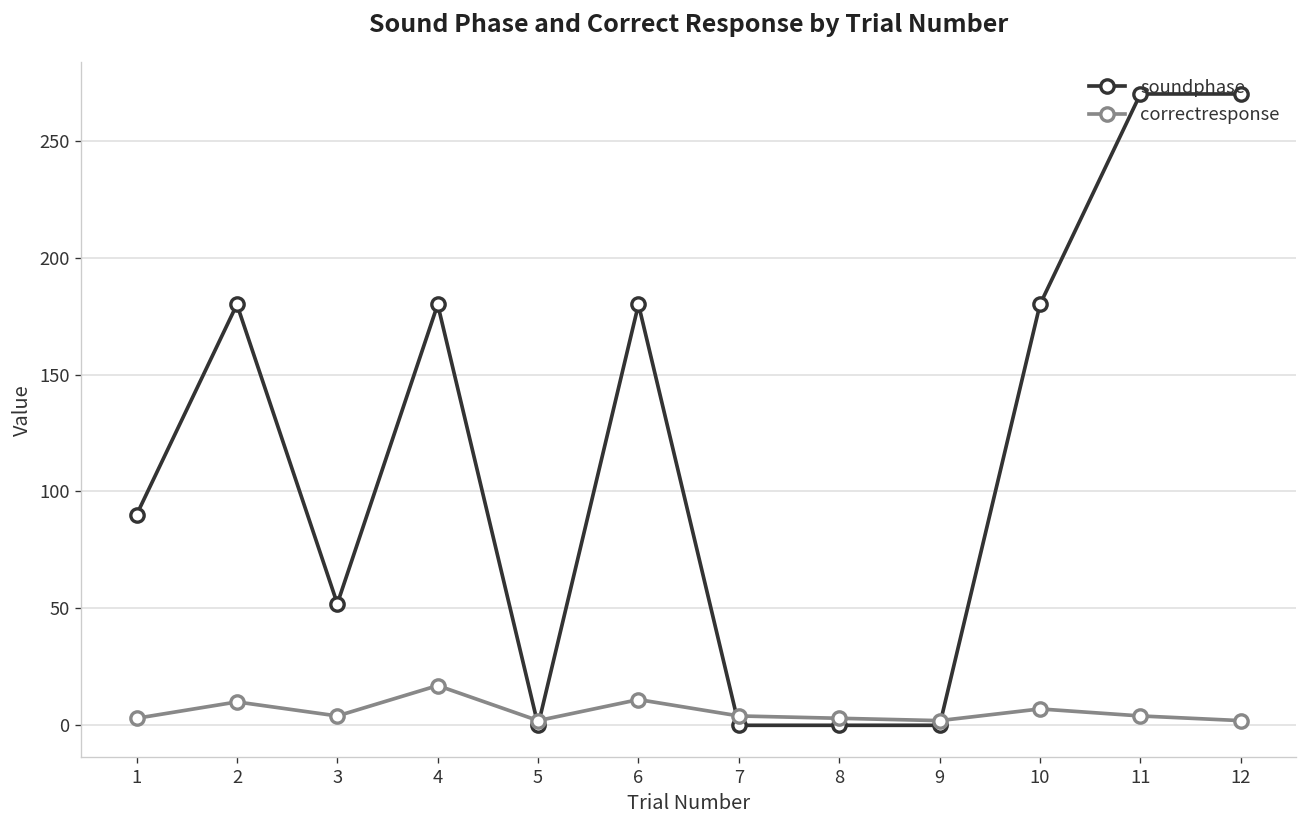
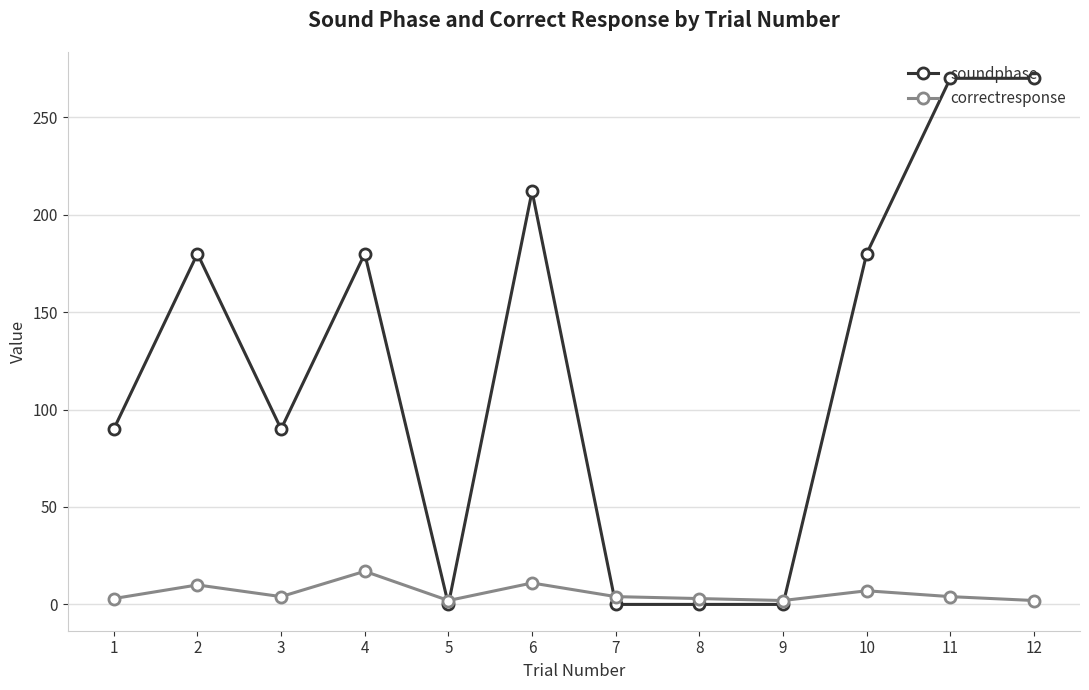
  {
    "soundphase": {
      "1": 90,
      "2": 180,
-     "3": 52,
+     "3": 90,
      "4": 180,
      "5": 0,
-     "6": 180,
+     "6": 212,
      "7": 0,
      "8": 0,
      "9": 0,
      "10": 180,
      "11": 270,
      "12": 270
    },
    "correctresponse": {
      "1": 3,
      "2": 10,
      "3": 4,
      "4": 17,
      "5": 2,
      "6": 11,
      "7": 4,
      "8": 3,
      "9": 2,
      "10": 7,
      "11": 4,
      "12": 2
    }
  }
